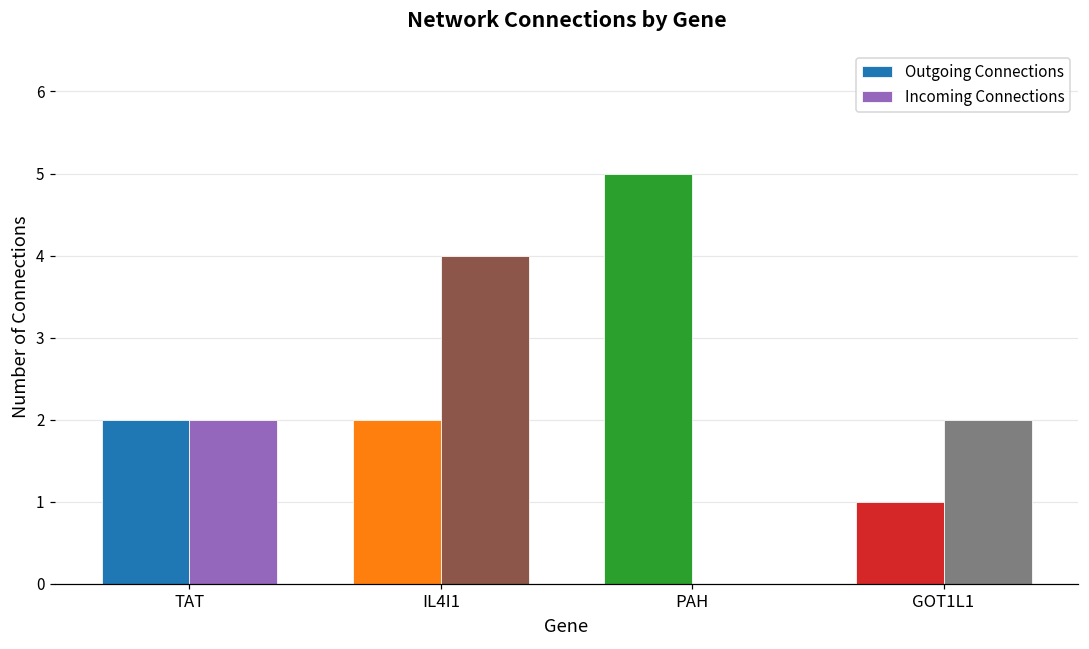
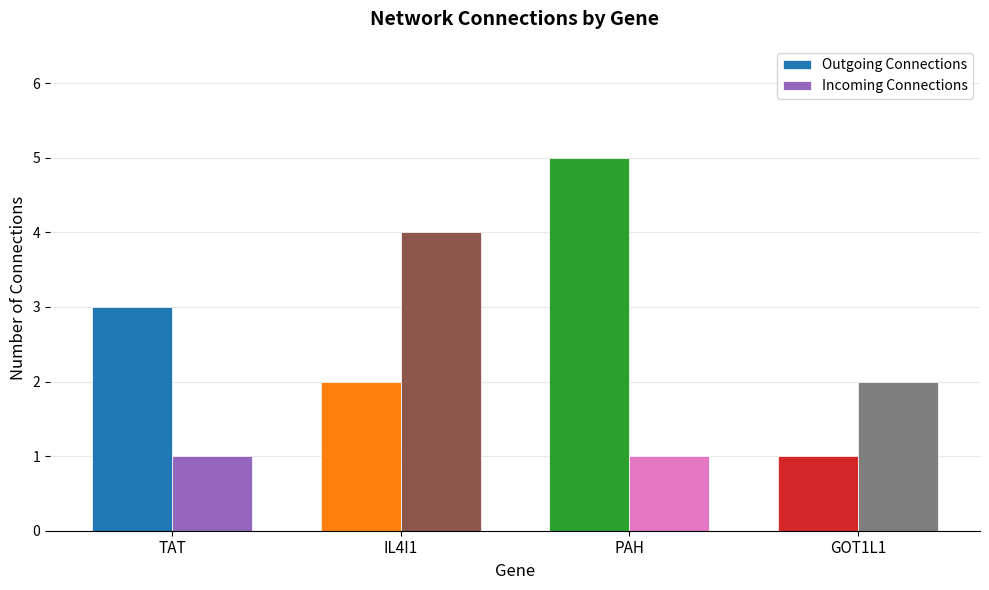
  {
    "Outgoing Connections": {
-     "TAT": 2,
+     "TAT": 3,
      "IL4I1": 2,
      "PAH": 5,
      "GOT1L1": 1
    },
    "Incoming Connections": {
-     "TAT": 2,
+     "TAT": 1,
      "IL4I1": 4,
-     "PAH": 0,
+     "PAH": 1,
      "GOT1L1": 2
    }
  }
